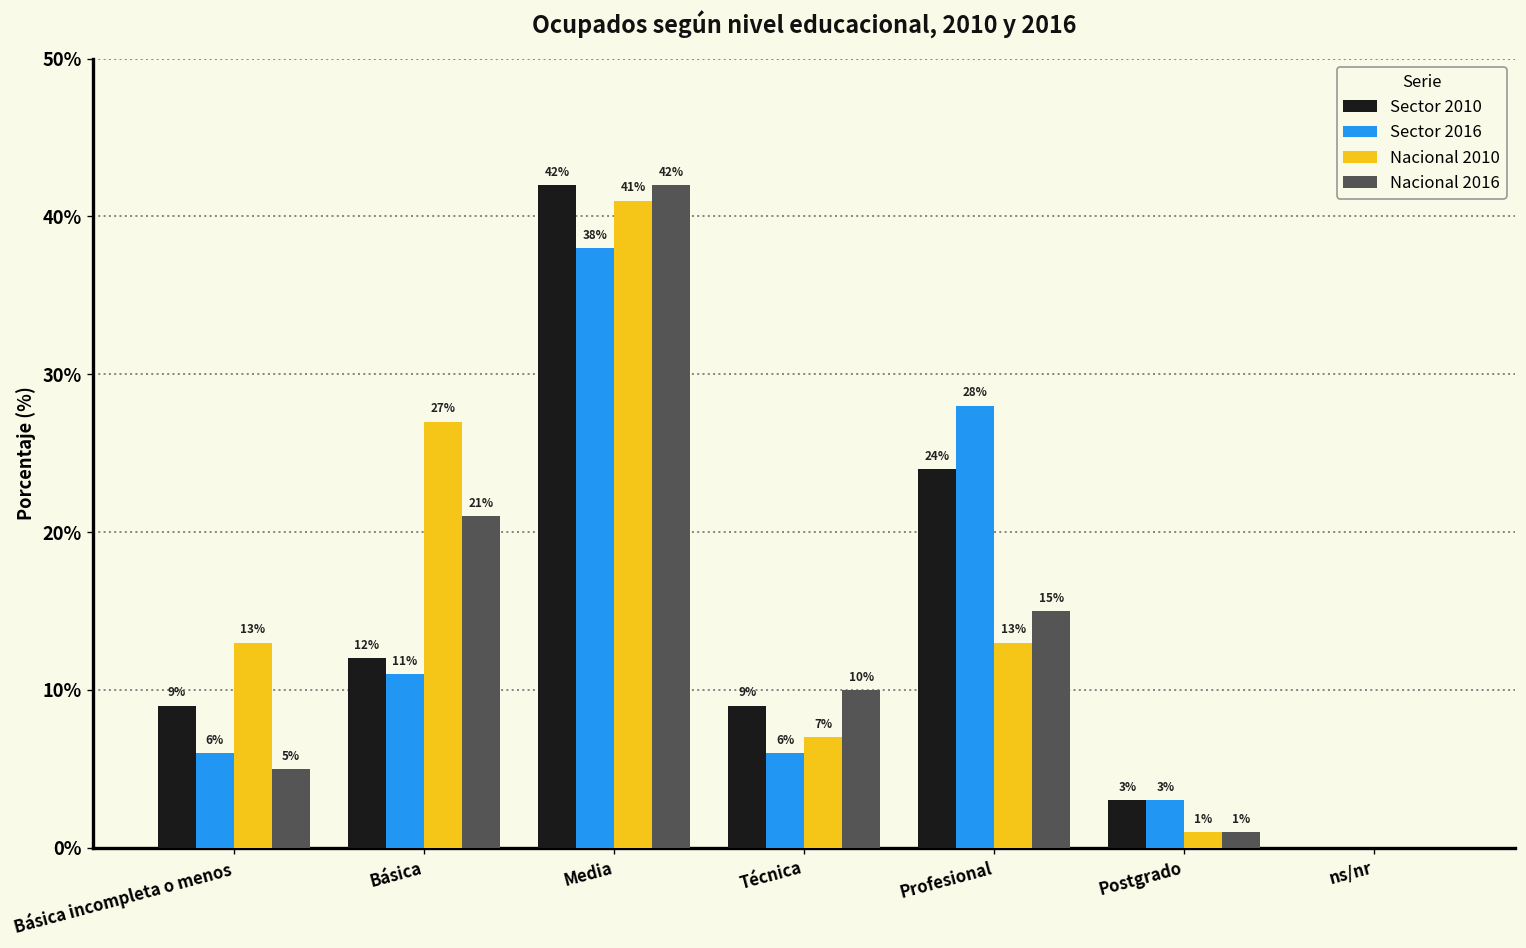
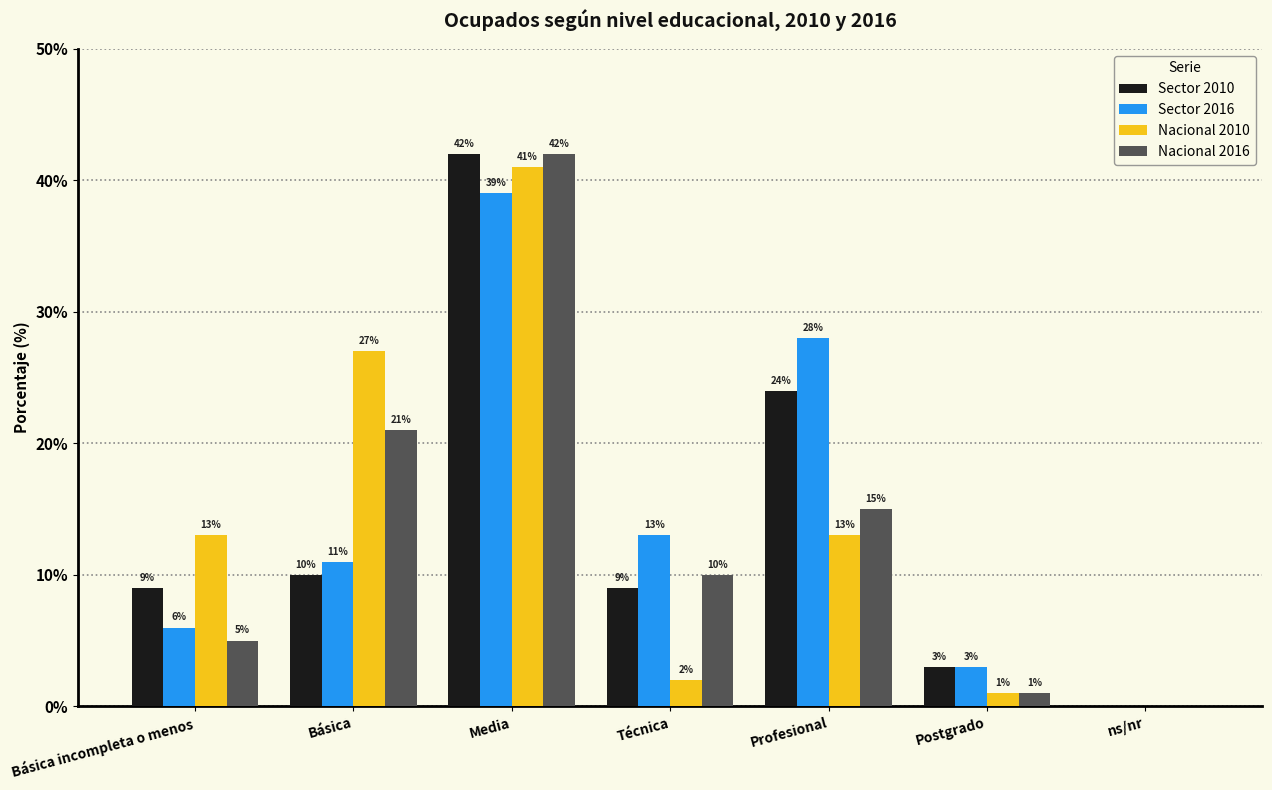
  {
    "Sector 2010": {
      "Básica incompleta o menos": "9%",
-     "Básica": "12%",
+     "Básica": "10%",
      "Media": "42%",
      "Técnica": "9%",
      "Profesional": "24%",
      "Postgrado": "3%"
    },
    "Sector 2016": {
      "Básica incompleta o menos": "6%",
      "Básica": "11%",
-     "Media": "38%",
-     "Técnica": "6%",
+     "Media": "39%",
+     "Técnica": "13%",
      "Profesional": "28%",
      "Postgrado": "3%"
    },
    "Nacional 2010": {
      "Básica incompleta o menos": "13%",
      "Básica": "27%",
      "Media": "41%",
-     "Técnica": "7%",
+     "Técnica": "2%",
      "Profesional": "13%",
      "Postgrado": "1%"
    },
    "Nacional 2016": {
      "Básica incompleta o menos": "5%",
      "Básica": "21%",
      "Media": "42%",
      "Técnica": "10%",
      "Profesional": "15%",
      "Postgrado": "1%"
    }
  }
